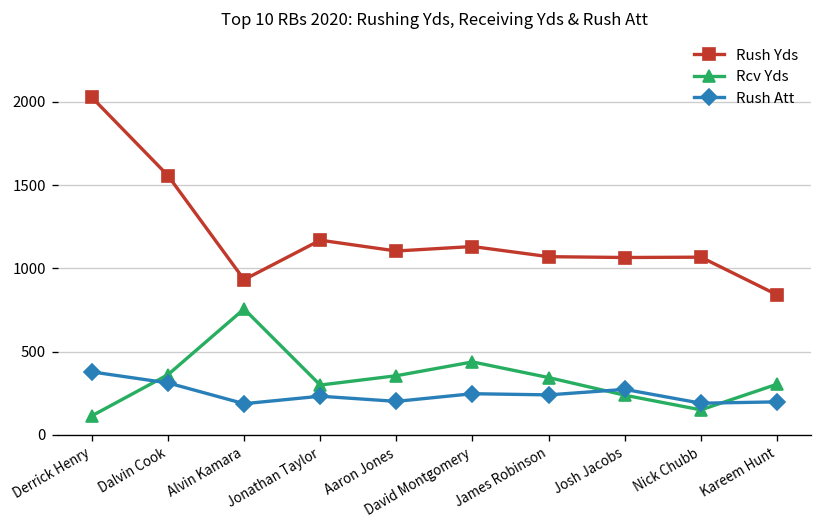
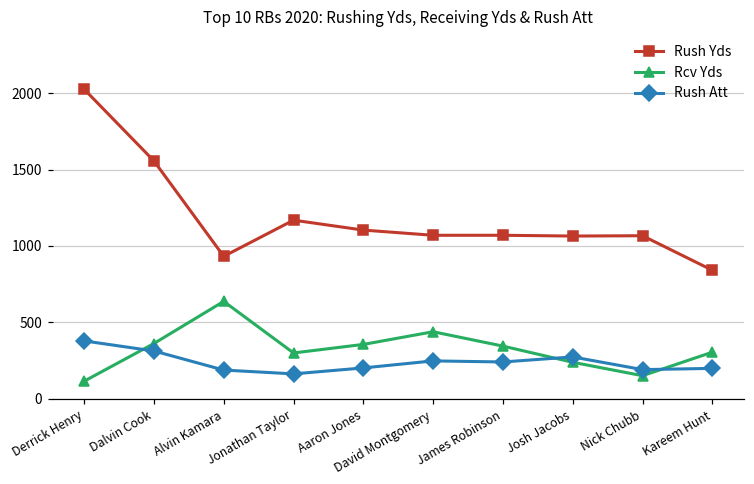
  {
    "Rush Yds": {
      "Derrick Henry": 2030,
      "Dalvin Cook": 1560,
      "Alvin Kamara": 930,
      "Jonathan Taylor": 1170,
      "Aaron Jones": 1100,
-     "David Montgomery": 1130,
+     "David Montgomery": 1070,
      "James Robinson": 1070,
      "Josh Jacobs": 1070,
      "Nick Chubb": 1070,
      "Kareem Hunt": 840
    },
    "Rcv Yds": {
      "Derrick Henry": 110,
      "Dalvin Cook": 360,
-     "Alvin Kamara": 760,
+     "Alvin Kamara": 640,
      "Jonathan Taylor": 300,
      "Aaron Jones": 360,
      "David Montgomery": 440,
      "James Robinson": 340,
      "Josh Jacobs": 240,
      "Nick Chubb": 150,
      "Kareem Hunt": 300
    },
    "Rush Att": {
      "Derrick Henry": 380,
      "Dalvin Cook": 310,
      "Alvin Kamara": 190,
-     "Jonathan Taylor": 230,
+     "Jonathan Taylor": 160,
      "Aaron Jones": 200,
      "David Montgomery": 250,
      "James Robinson": 240,
      "Josh Jacobs": 270,
      "Nick Chubb": 190,
      "Kareem Hunt": 200
    }
  }
